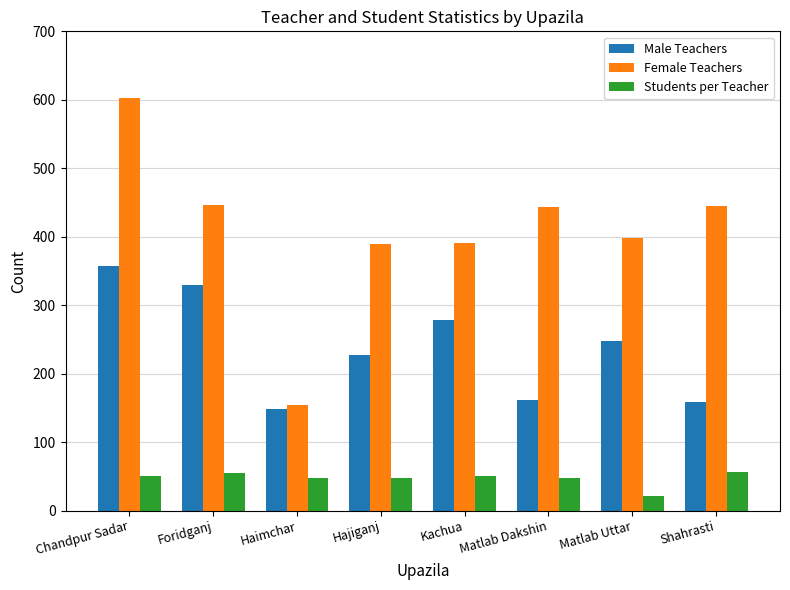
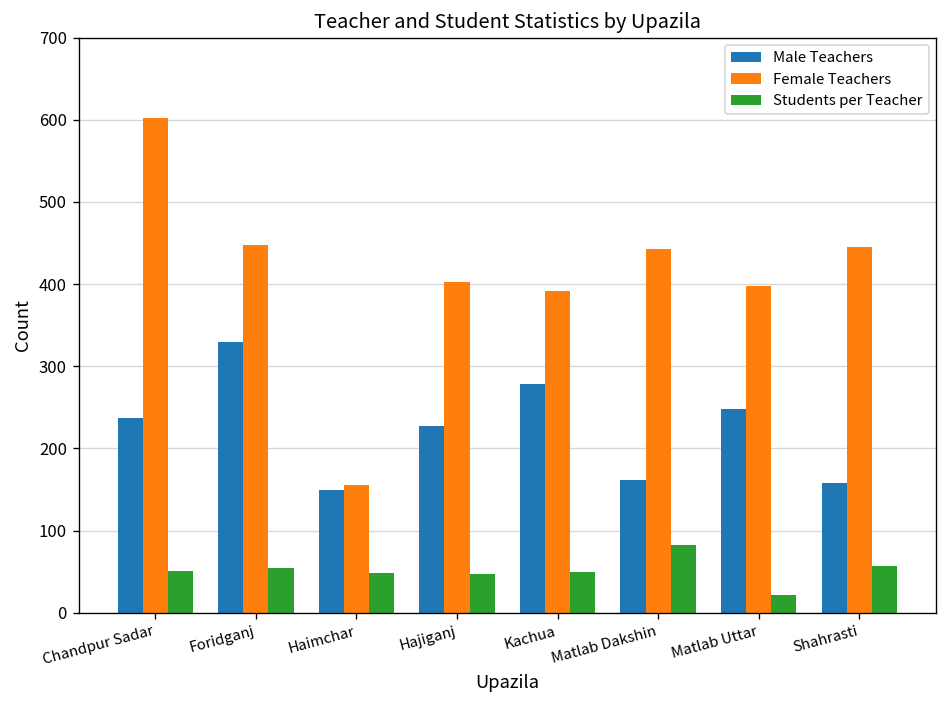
  {
    "Male Teachers": {
-     "Chandpur Sadar": 360,
+     "Chandpur Sadar": 240,
      "Foridganj": 330,
      "Haimchar": 150,
      "Hajiganj": 230,
      "Kachua": 280,
      "Matlab Dakshin": 160,
      "Matlab Uttar": 250,
      "Shahrasti": 160
    },
    "Female Teachers": {
      "Chandpur Sadar": 600,
      "Foridganj": 450,
      "Haimchar": 160,
-     "Hajiganj": 390,
+     "Hajiganj": 400,
      "Kachua": 390,
      "Matlab Dakshin": 440,
      "Matlab Uttar": 400,
      "Shahrasti": 450
    },
    "Students per Teacher": {
      "Chandpur Sadar": 50,
      "Foridganj": 60,
      "Haimchar": 50,
      "Hajiganj": 50,
      "Kachua": 50,
-     "Matlab Dakshin": 50,
+     "Matlab Dakshin": 80,
      "Matlab Uttar": 20,
      "Shahrasti": 60
    }
  }
